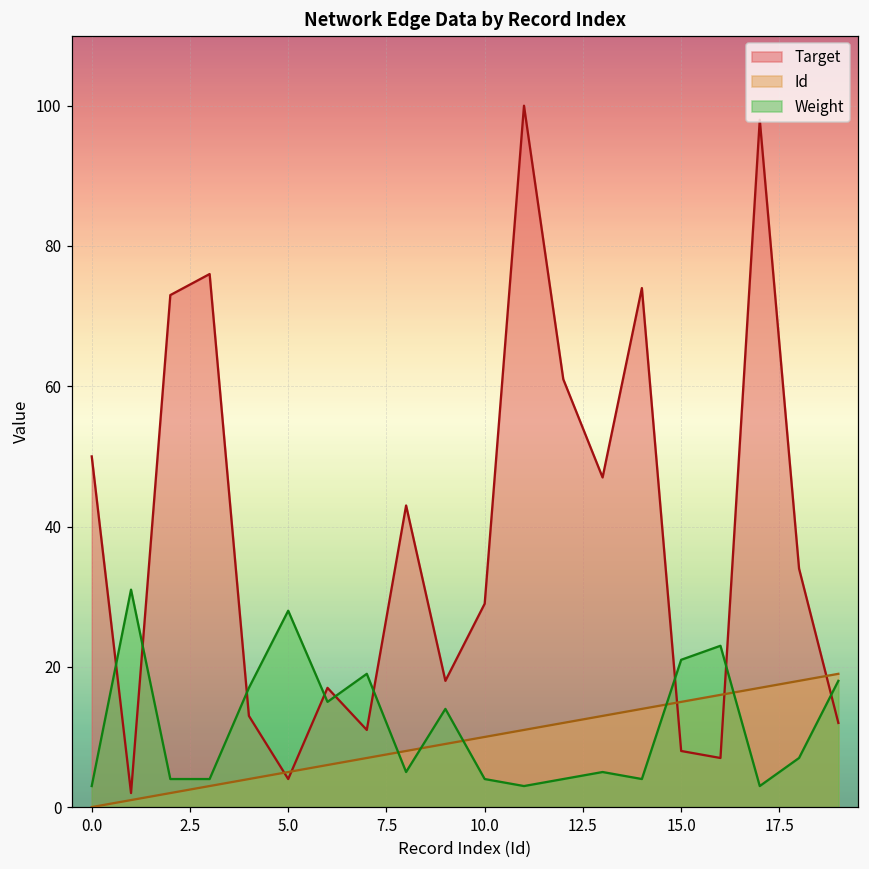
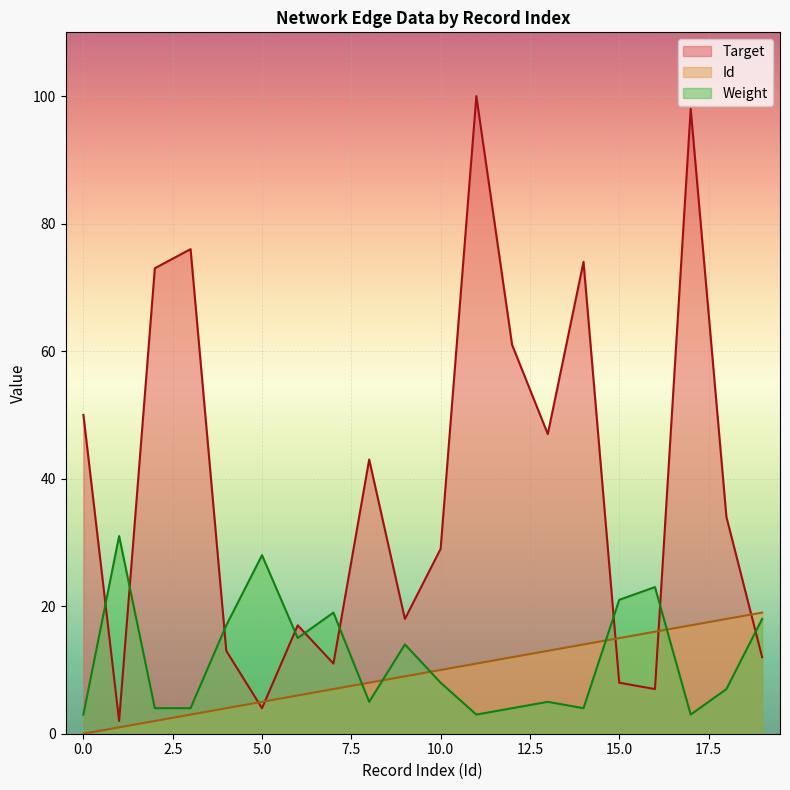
  {
    "Weight": {
      "0.0": 3,
      "5.0": 28,
-     "10.0": 4,
+     "10.0": 8,
      "15.0": 21
    }
  }
